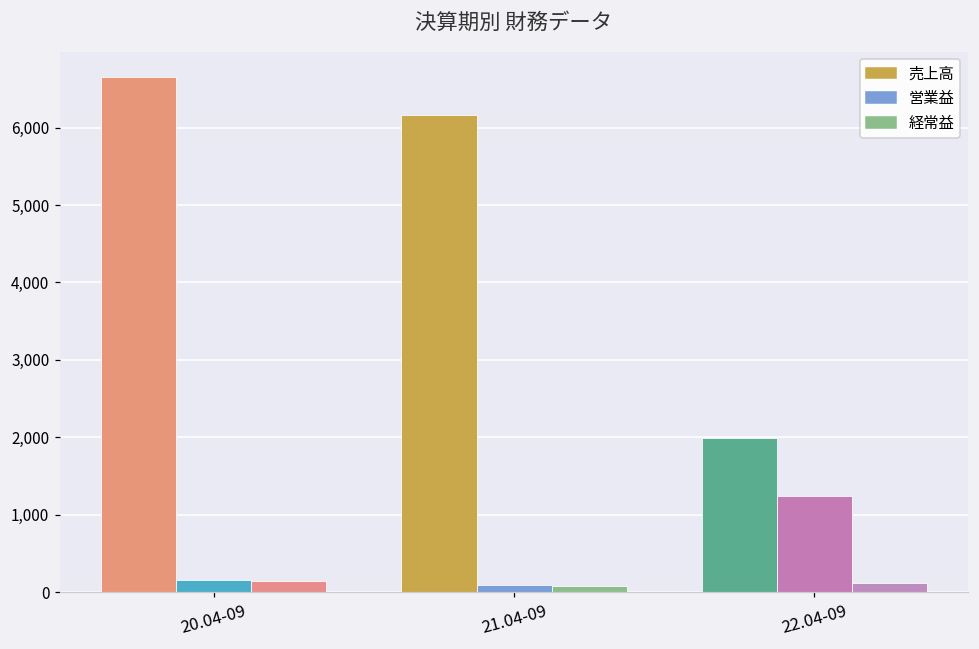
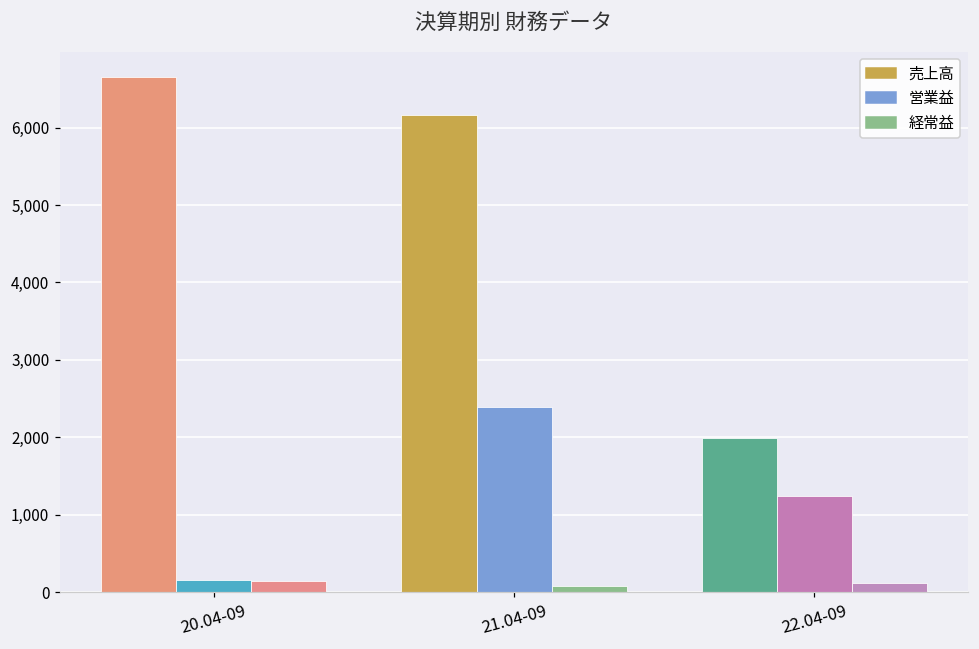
  {
    "20.04-09": "200",
-   "21.04-09": "100",
+   "21.04-09": "2,400",
    "22.04-09": "1,200"
  }
